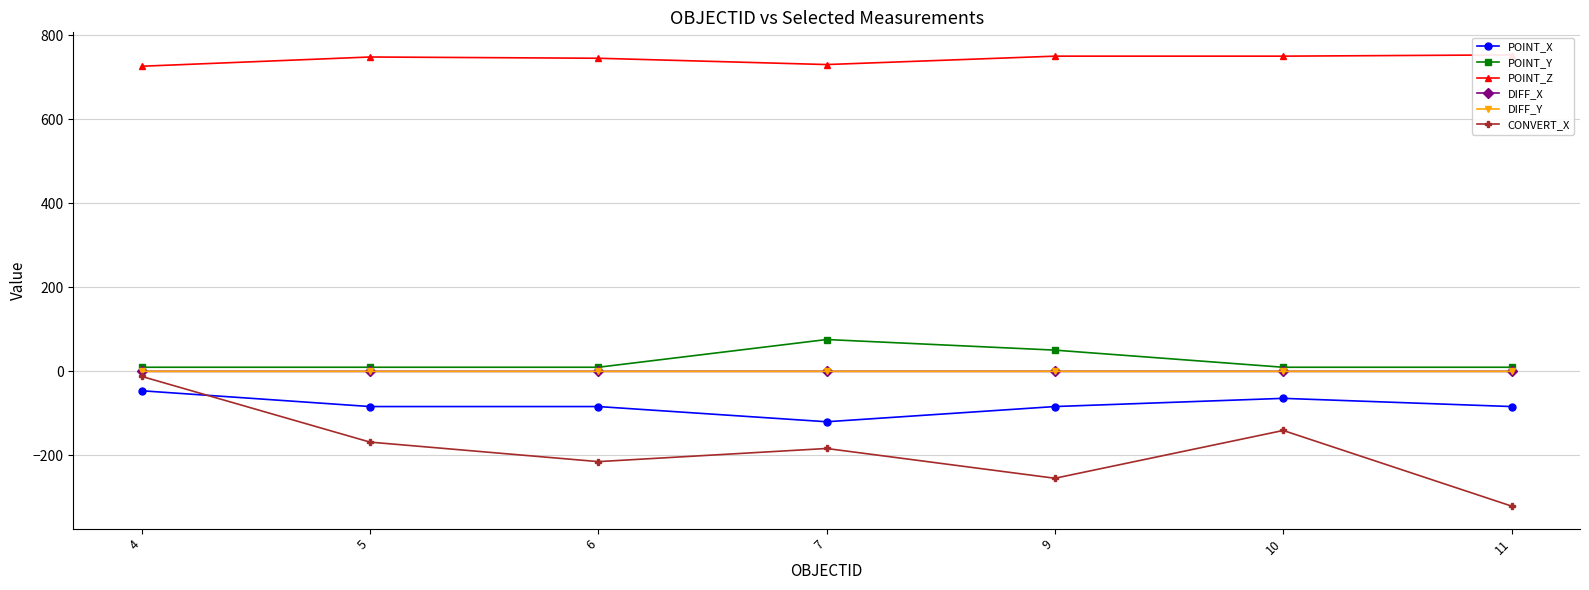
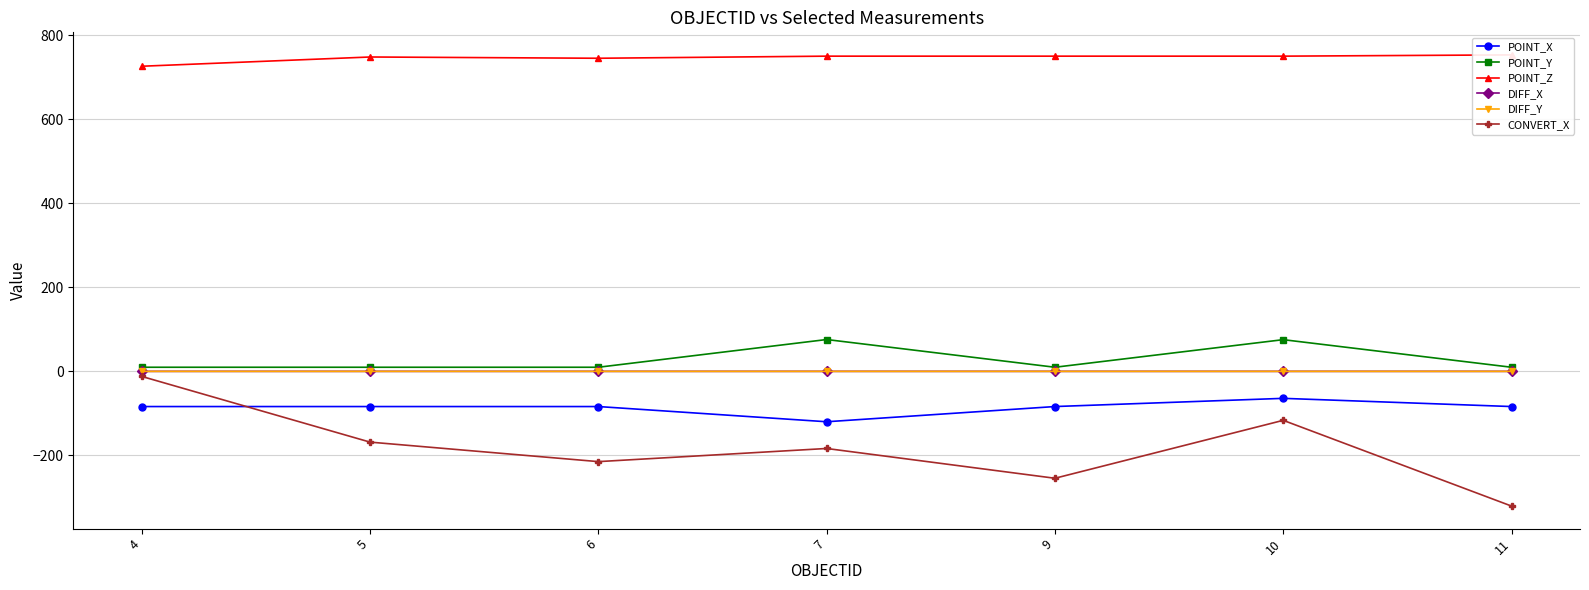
  {
    "POINT_X": {
-     "4": -50,
+     "4": -80,
      "5": -80,
      "6": -80,
      "7": -120,
      "9": -80,
      "10": -60,
      "11": -80
    },
    "POINT_Y": {
      "4": 10,
      "5": 10,
      "6": 10,
      "7": 80,
-     "9": 50,
-     "10": 10,
+     "9": 10,
+     "10": 80,
      "11": 10
    },
    "POINT_Z": {
      "4": 730,
      "5": 750,
      "6": 750,
-     "7": 730,
+     "7": 750,
      "9": 750,
      "10": 750
    },
    "DIFF_Y": {
      "4": 0,
      "5": 0,
      "6": 0,
      "7": 0,
      "9": 0,
      "10": 0,
      "11": 0
    },
    "CONVERT_X": {
      "4": -10,
      "5": -170,
      "6": -210,
      "7": -180,
      "9": -250,
-     "10": -140,
+     "10": -120,
      "11": -320
    }
  }
